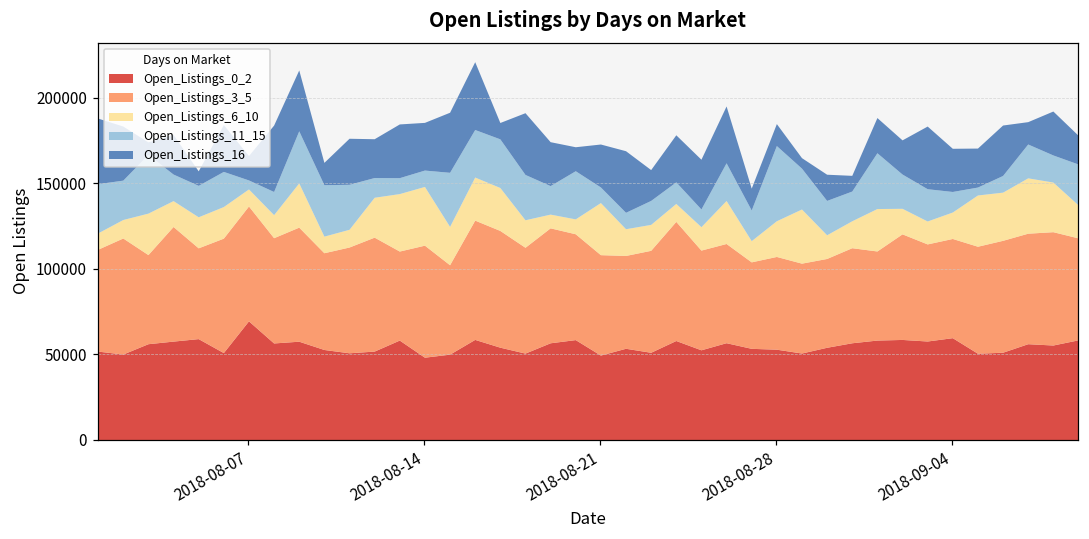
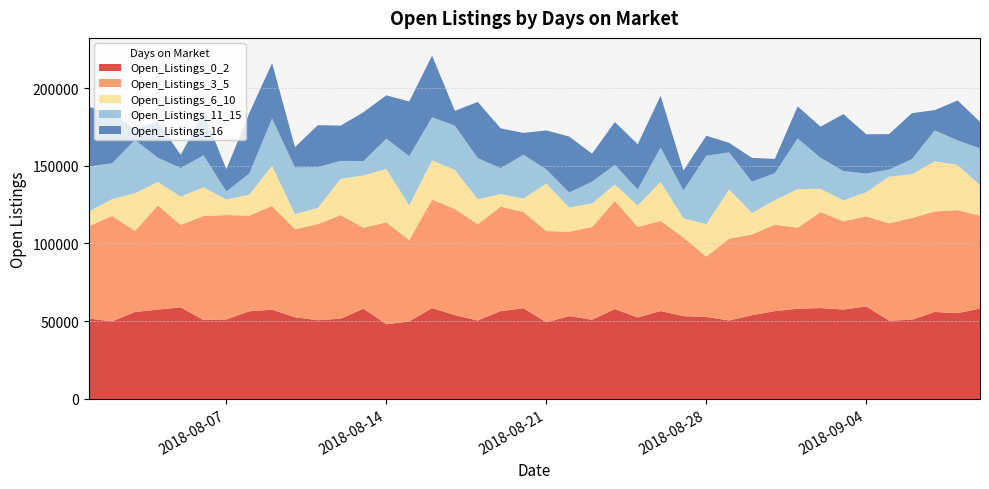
  {
    "Open_Listings_0_2": {
-     "2018-08-07": 70000,
+     "2018-08-07": 51000,
      "2018-08-14": 48000,
      "2018-08-21": 50000,
      "2018-08-28": 53000,
      "2018-09-04": 60000
    },
    "Open_Listings_3_5": {
      "2018-08-07": 67000,
      "2018-08-14": 66000,
      "2018-08-21": 59000,
-     "2018-08-28": 54000,
+     "2018-08-28": 39000,
      "2018-09-04": 58000
    },
    "Open_Listings_6_10": {
      "2018-08-07": 10000,
      "2018-08-14": 34000,
      "2018-08-21": 30000,
      "2018-08-28": 21000,
      "2018-09-04": 15000
    },
    "Open_Listings_11_15": {
      "2018-08-07": 5000,
-     "2018-08-14": 10000,
+     "2018-08-14": 20000,
      "2018-08-21": 9000,
      "2018-08-28": 44000,
      "2018-09-04": 12000
    },
    "Open_Listings_16": {
      "2018-08-07": 14000,
      "2018-08-14": 28000,
      "2018-08-21": 25000,
      "2018-08-28": 13000,
      "2018-09-04": 25000
    }
  }
